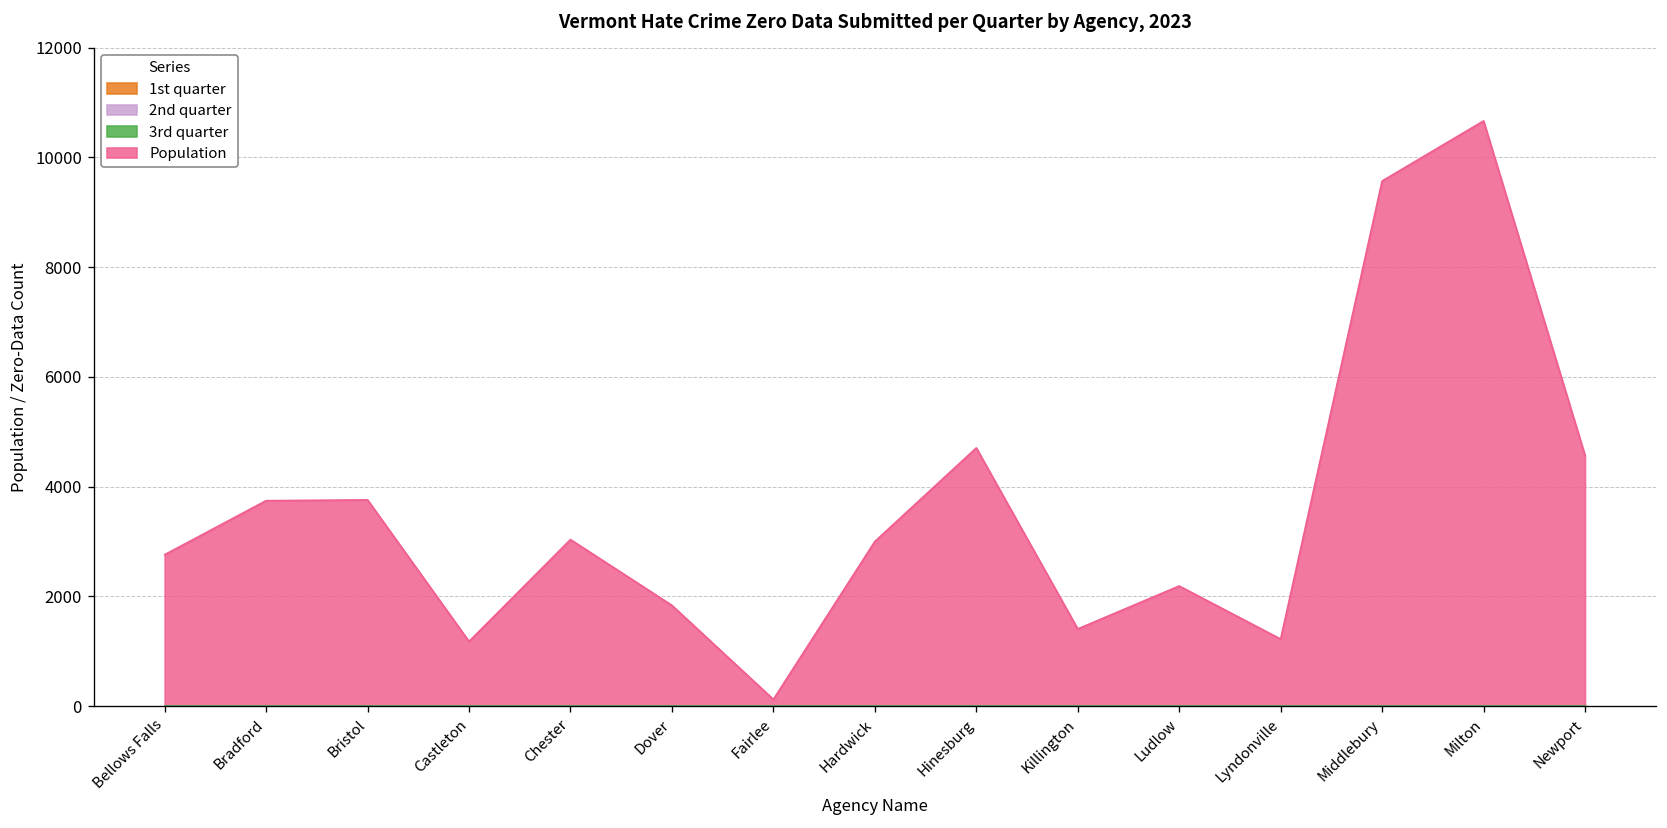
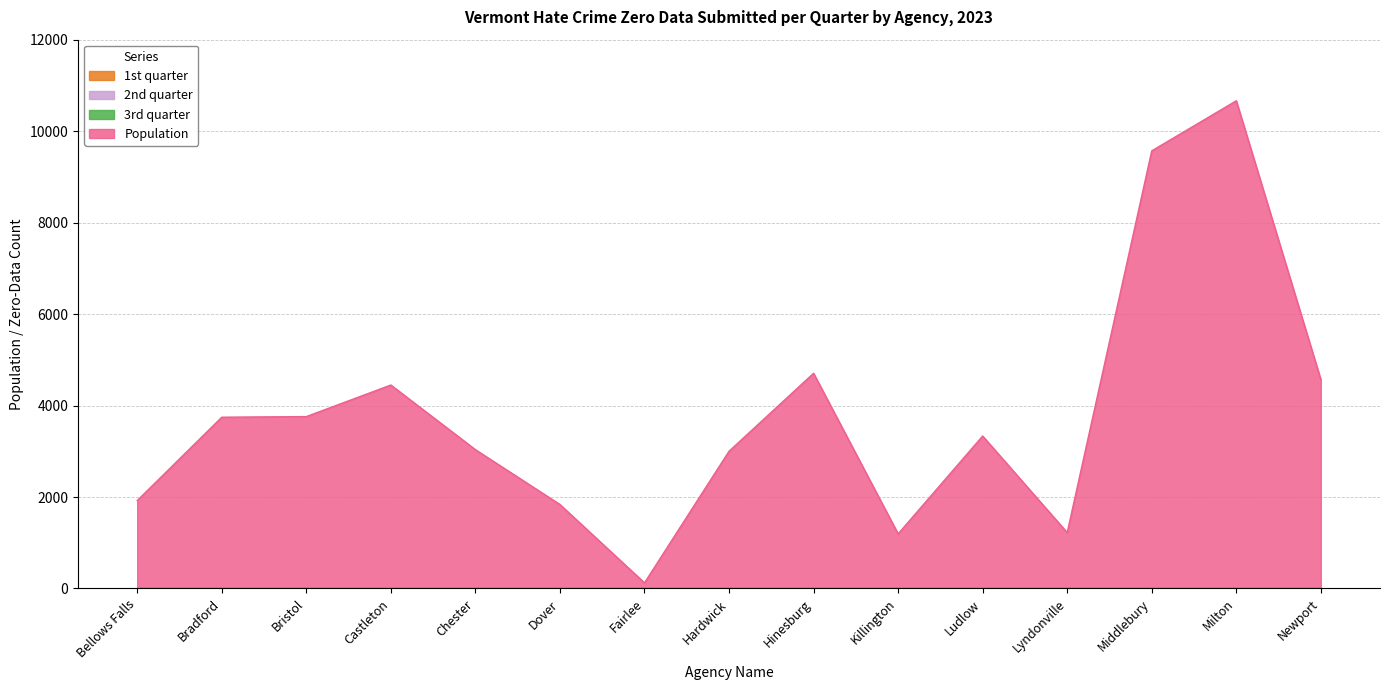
  {
    "3rd quarter": {
      "Bellows Falls": 0,
      "Bradford": 0,
      "Bristol": 0,
      "Castleton": 0,
      "Chester": 0,
      "Dover": 0,
      "Fairlee": 0,
      "Hardwick": 0,
      "Hinesburg": 0,
      "Killington": 0,
      "Ludlow": 0,
      "Lyndonville": 0,
      "Middlebury": 0,
      "Milton": 0,
      "Newport": 0
    },
    "Population": {
-     "Bellows Falls": 2800,
+     "Bellows Falls": 1900,
      "Bradford": 3700,
      "Bristol": 3800,
-     "Castleton": 1200,
+     "Castleton": 4400,
      "Chester": 3000,
      "Dover": 1800,
      "Fairlee": 100,
      "Hardwick": 3000,
      "Hinesburg": 4700,
-     "Killington": 1400,
-     "Ludlow": 2200,
+     "Killington": 1200,
+     "Ludlow": 3300,
      "Lyndonville": 1200,
      "Middlebury": 9600,
      "Milton": 10700,
      "Newport": 4600
    }
  }
